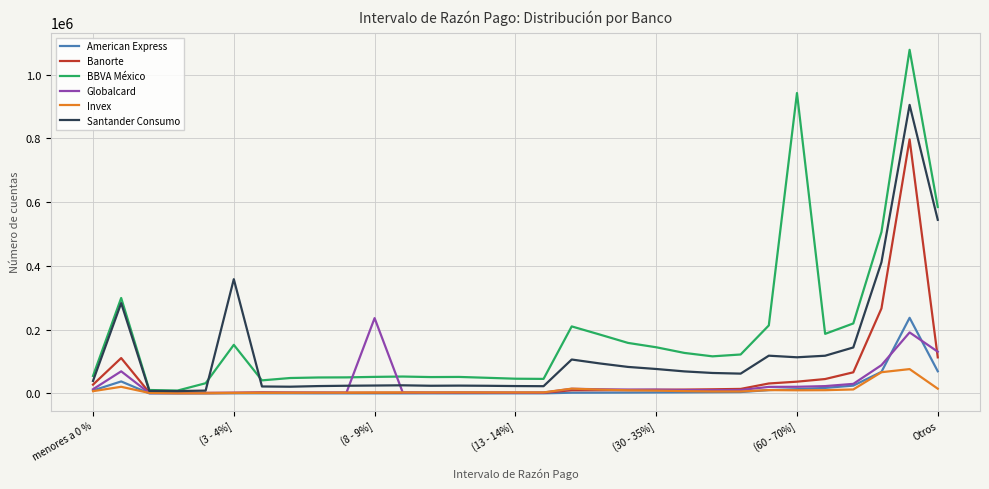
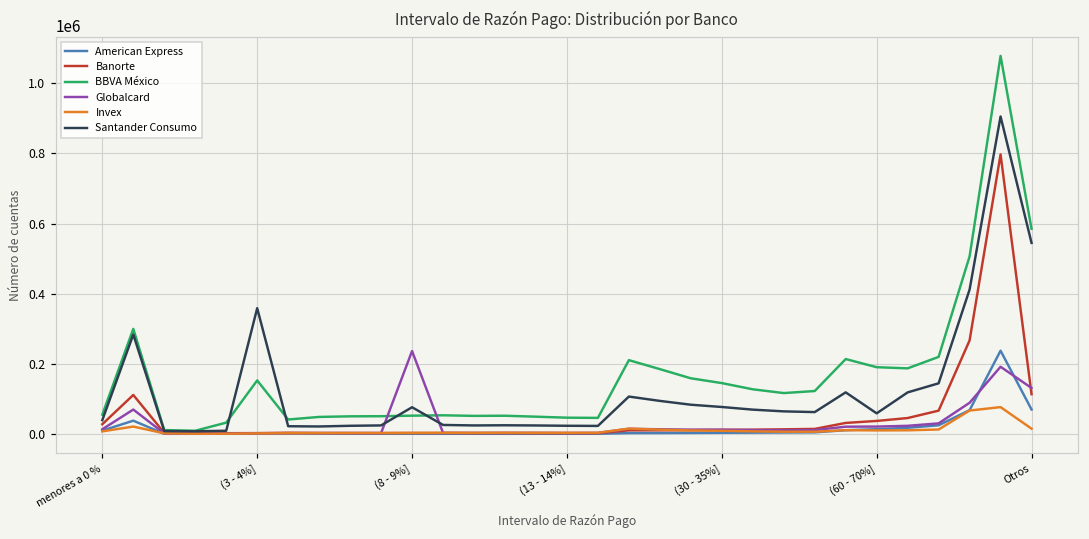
  {
    "American Express": {
      "Otros": 70000
    },
    "Banorte": {
      "menores a 0 %": 30000,
      "(60 - 70%]": 40000,
      "Otros": 110000
    },
    "BBVA México": {
      "menores a 0 %": 60000,
      "(3 - 4%]": 150000,
      "(8 - 9%]": 50000,
      "(13 - 14%]": 50000,
      "(30 - 35%]": 150000,
-     "(60 - 70%]": 940000,
+     "(60 - 70%]": 190000,
      "Otros": 580000
    },
    "Globalcard": {
      "(8 - 9%]": 240000,
      "Otros": 130000
    },
    "Invex": {
      "Otros": 20000
    },
    "Santander Consumo": {
      "menores a 0 %": 40000,
      "(3 - 4%]": 360000,
-     "(8 - 9%]": 20000,
+     "(8 - 9%]": 80000,
      "(13 - 14%]": 20000,
      "(30 - 35%]": 80000,
-     "(60 - 70%]": 110000,
+     "(60 - 70%]": 60000,
      "Otros": 540000
    }
  }
